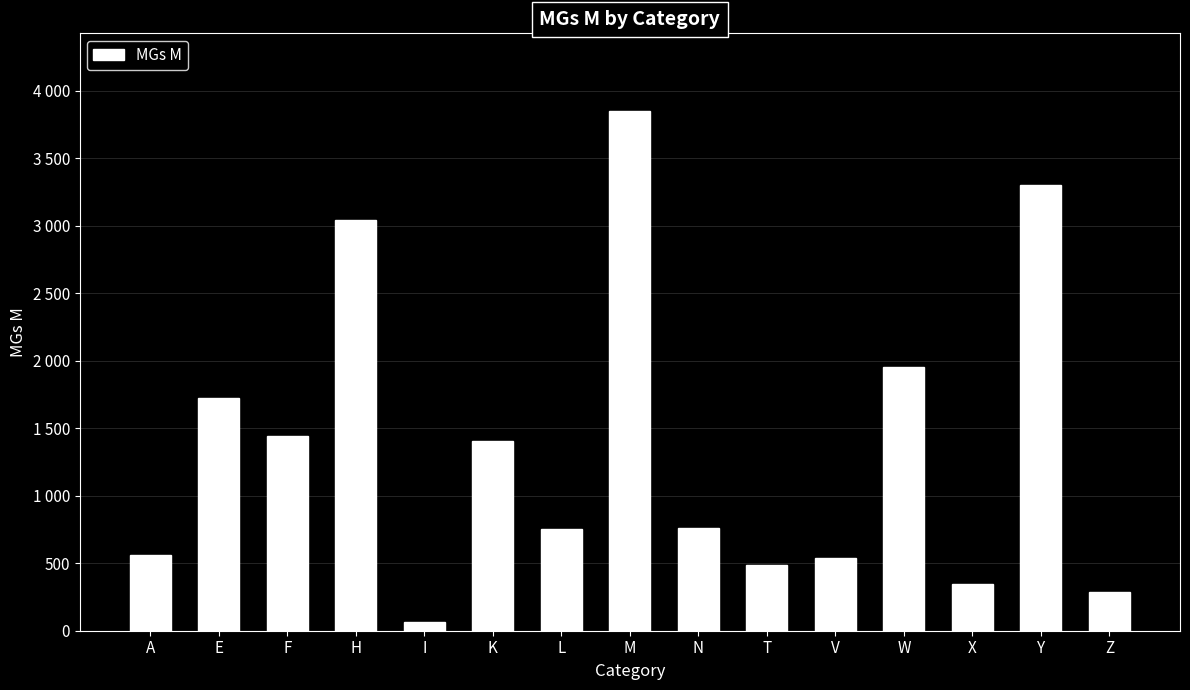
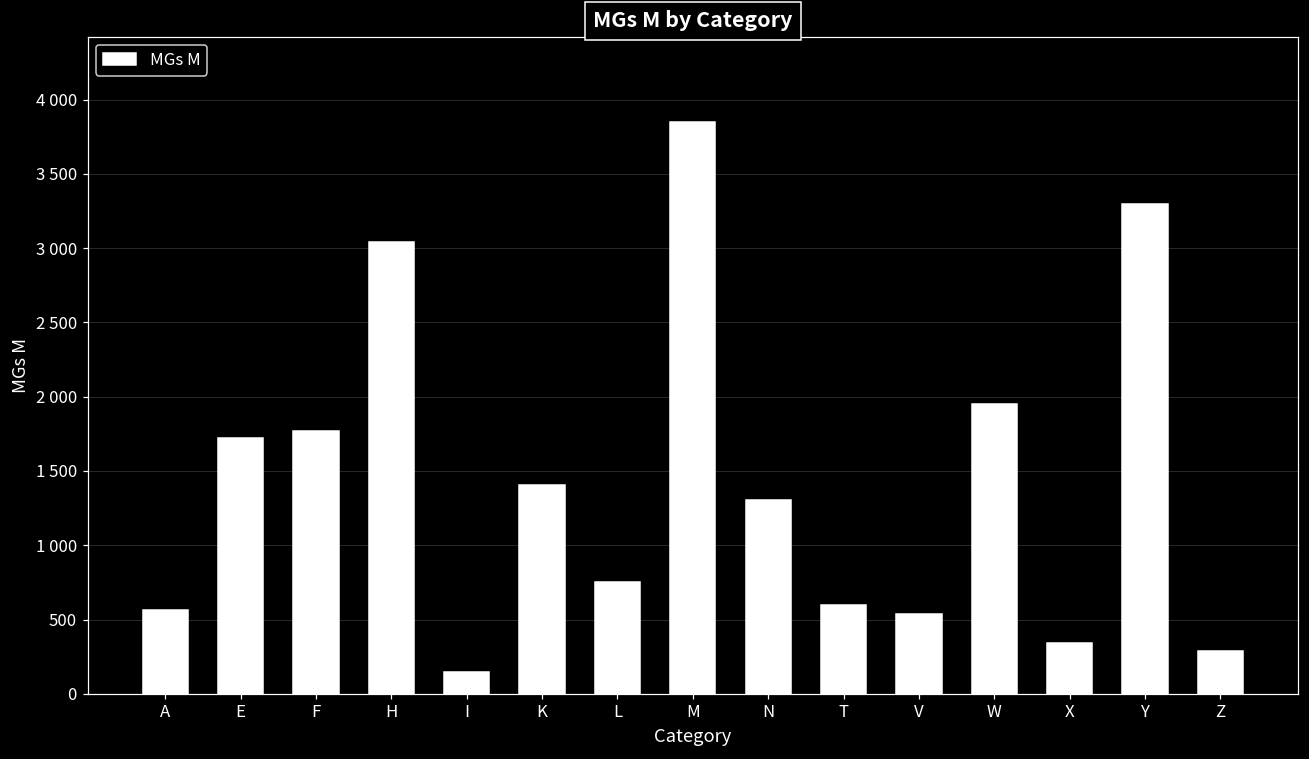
  {
    "A": 560,
    "E": 1730,
-   "F": 1440,
+   "F": 1770,
    "H": 3040,
-   "I": 60,
+   "I": 140,
    "K": 1410,
    "L": 750,
    "M": 3850,
-   "N": 760,
-   "T": 490,
+   "N": 1300,
+   "T": 600,
    "V": 540,
    "W": 1950,
    "X": 350,
    "Y": 3300,
    "Z": 290
  }
